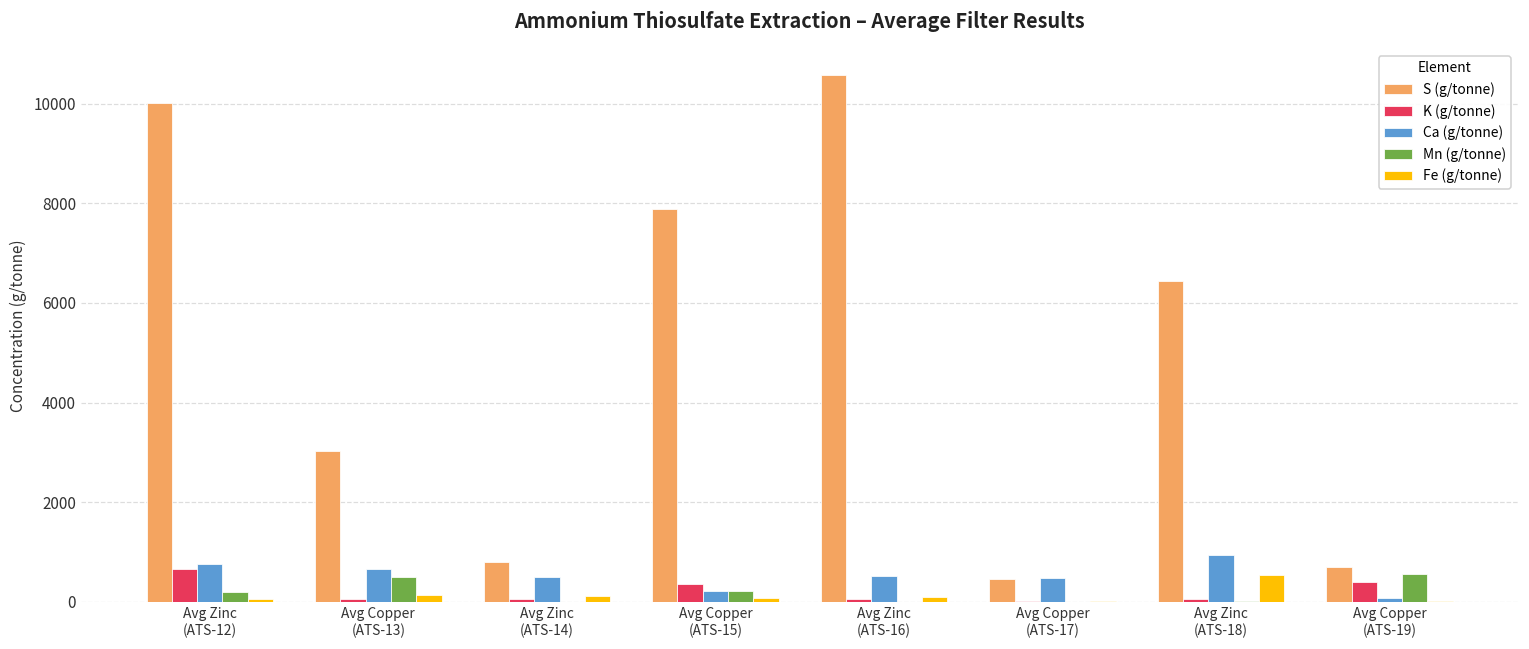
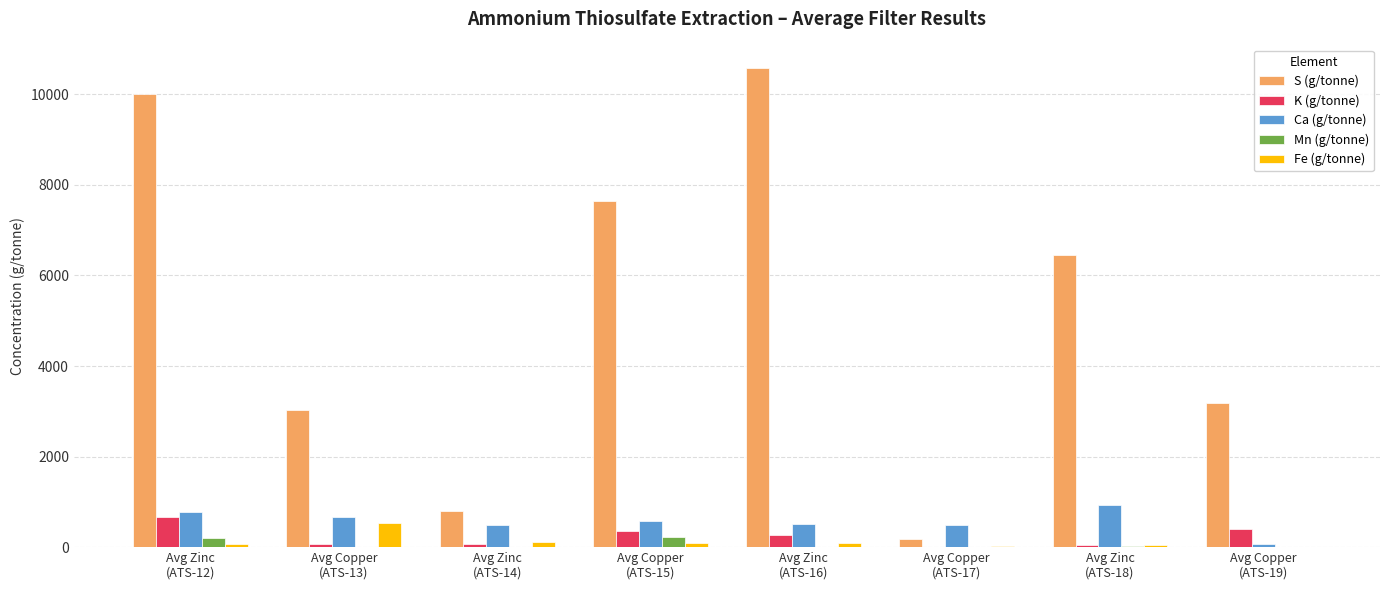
  {
    "S (g/tonne)": {
      "Avg Zinc (ATS-12)": 10000,
      "Avg Copper (ATS-13)": 3000,
      "Avg Zinc (ATS-14)": 800,
-     "Avg Copper (ATS-15)": 7900,
+     "Avg Copper (ATS-15)": 7600,
      "Avg Zinc (ATS-16)": 10600,
-     "Avg Copper (ATS-17)": 500,
+     "Avg Copper (ATS-17)": 200,
      "Avg Zinc (ATS-18)": 6400,
-     "Avg Copper (ATS-19)": 700
+     "Avg Copper (ATS-19)": 3200
    },
    "K (g/tonne)": {
      "Avg Zinc (ATS-12)": 700,
      "Avg Copper (ATS-13)": 100,
      "Avg Zinc (ATS-14)": 100,
      "Avg Copper (ATS-15)": 400,
-     "Avg Zinc (ATS-16)": 100,
+     "Avg Zinc (ATS-16)": 300,
      "Avg Copper (ATS-19)": 400
    },
    "Ca (g/tonne)": {
      "Avg Zinc (ATS-12)": 800,
      "Avg Copper (ATS-13)": 700,
      "Avg Zinc (ATS-14)": 500,
-     "Avg Copper (ATS-15)": 200,
+     "Avg Copper (ATS-15)": 600,
      "Avg Zinc (ATS-16)": 500,
      "Avg Copper (ATS-17)": 500,
      "Avg Zinc (ATS-18)": 900,
      "Avg Copper (ATS-19)": 100
    },
    "Mn (g/tonne)": {
      "Avg Zinc (ATS-12)": 200,
-     "Avg Copper (ATS-13)": 500,
+     "Avg Copper (ATS-13)": 0,
      "Avg Copper (ATS-15)": 200,
-     "Avg Copper (ATS-19)": 600
+     "Avg Copper (ATS-19)": 0
    },
    "Fe (g/tonne)": {
      "Avg Zinc (ATS-12)": 100,
-     "Avg Copper (ATS-13)": 100,
+     "Avg Copper (ATS-13)": 500,
      "Avg Zinc (ATS-14)": 100,
      "Avg Copper (ATS-15)": 100,
      "Avg Zinc (ATS-16)": 100,
-     "Avg Zinc (ATS-18)": 500
+     "Avg Zinc (ATS-18)": 0
    }
  }
